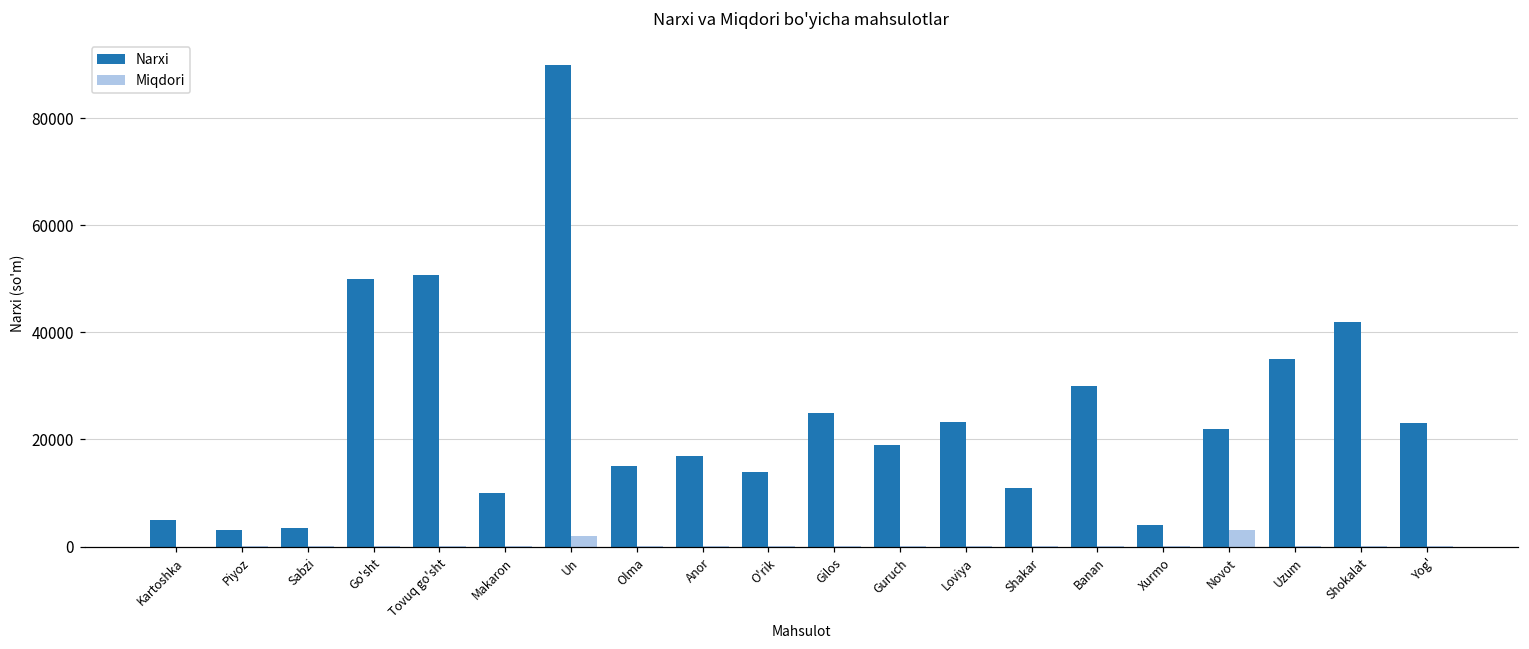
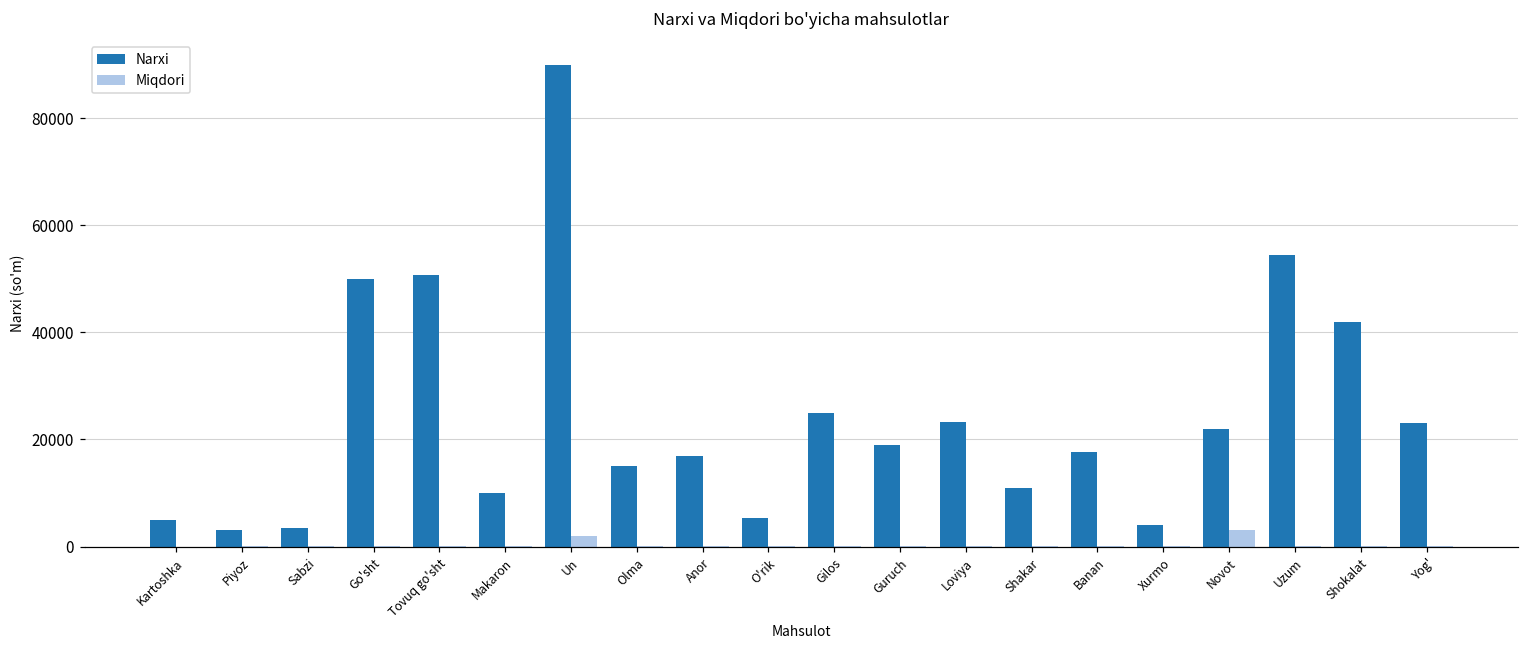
  {
    "Narxi": {
      "Kartoshka": 5000,
      "Piyoz": 3000,
      "Sabzi": 4000,
      "Go'sht": 50000,
      "Tovuq go'sht": 51000,
      "Makaron": 10000,
      "Un": 90000,
      "Olma": 15000,
      "Anor": 17000,
-     "O'rik": 14000,
+     "O'rik": 5000,
      "Gilos": 25000,
      "Guruch": 19000,
      "Loviya": 23000,
      "Shakar": 11000,
-     "Banan": 30000,
+     "Banan": 18000,
      "Xurmo": 4000,
      "Novot": 22000,
-     "Uzum": 35000,
+     "Uzum": 54000,
      "Shokalat": 42000,
      "Yog'": 23000
    },
    "Miqdori": {
      "Un": 2000,
      "Novot": 3000
    }
  }
